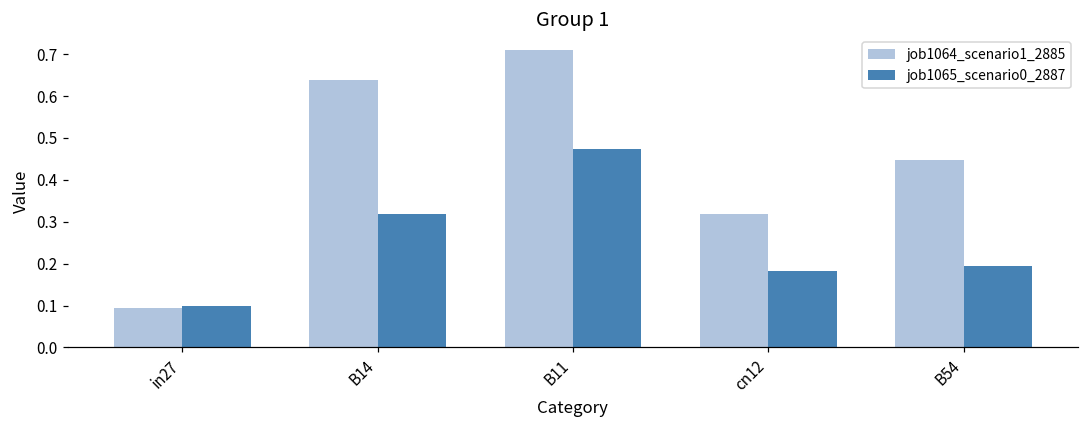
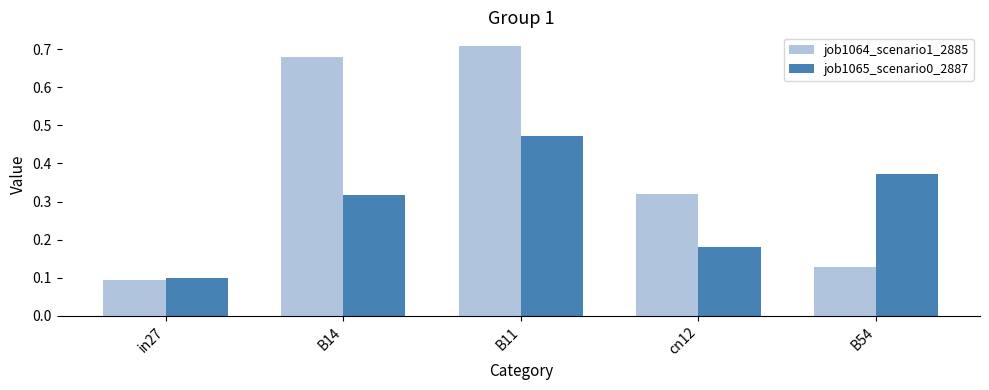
  {
    "job1064_scenario1_2885": {
      "in27": 0.09,
-     "B14": 0.64,
+     "B14": 0.68,
      "B11": 0.71,
      "cn12": 0.32,
-     "B54": 0.45
+     "B54": 0.13
    },
    "job1065_scenario0_2887": {
      "in27": 0.10,
      "B14": 0.32,
      "B11": 0.47,
      "cn12": 0.18,
-     "B54": 0.19
+     "B54": 0.37
    }
  }
